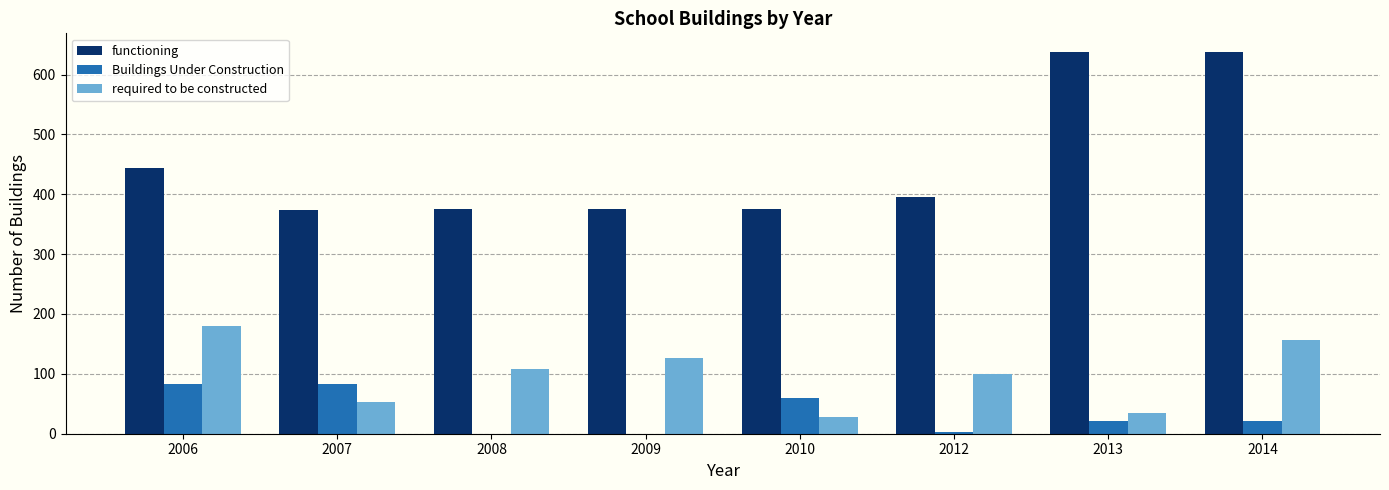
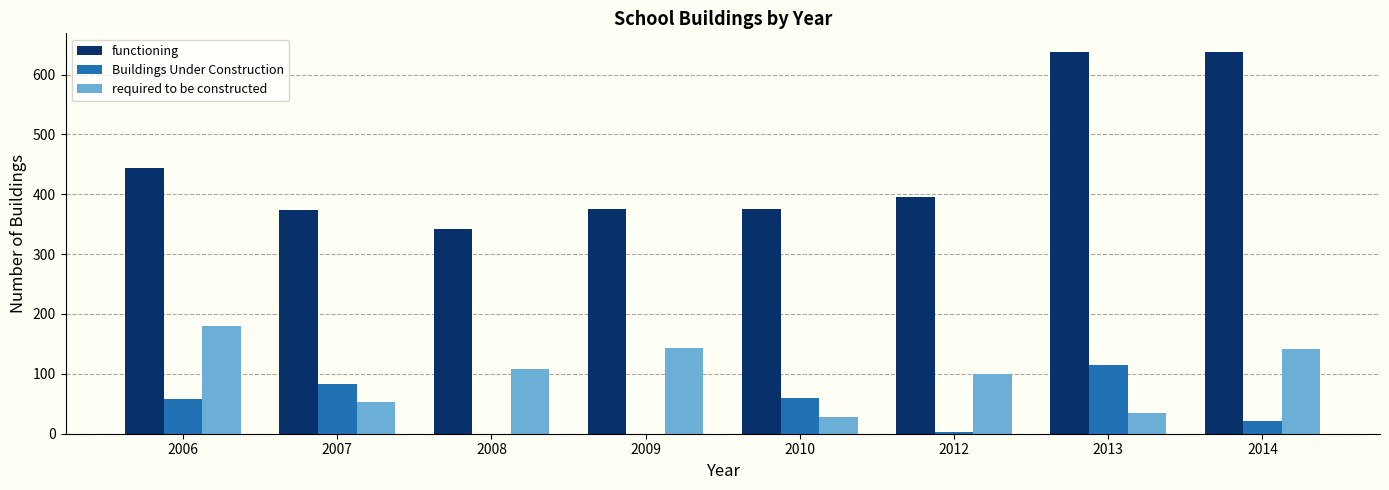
  {
    "functioning": {
      "2006": 440,
      "2007": 370,
-     "2008": 380,
+     "2008": 340,
      "2009": 380,
      "2010": 380,
      "2012": 400,
      "2013": 640,
      "2014": 640
    },
    "Buildings Under Construction": {
-     "2006": 80,
+     "2006": 60,
      "2007": 80,
      "2008": 0,
      "2009": 0,
      "2010": 60,
-     "2013": 20,
+     "2013": 110,
      "2014": 20
    },
    "required to be constructed": {
      "2006": 180,
      "2007": 50,
      "2008": 110,
-     "2009": 130,
+     "2009": 140,
      "2010": 30,
      "2012": 100,
      "2013": 30,
-     "2014": 160
+     "2014": 140
    }
  }
